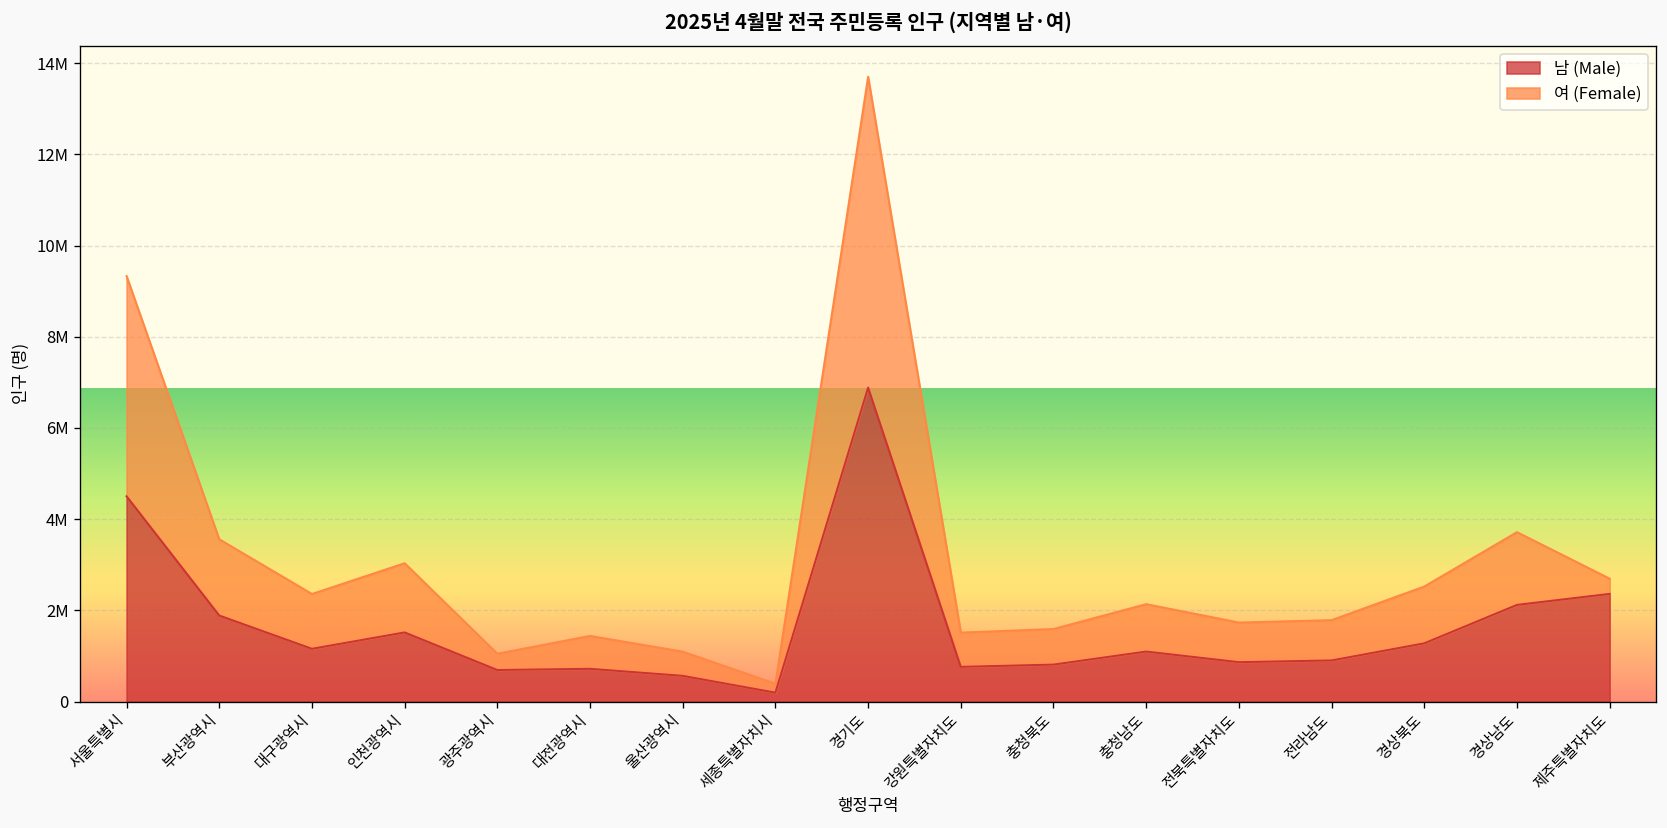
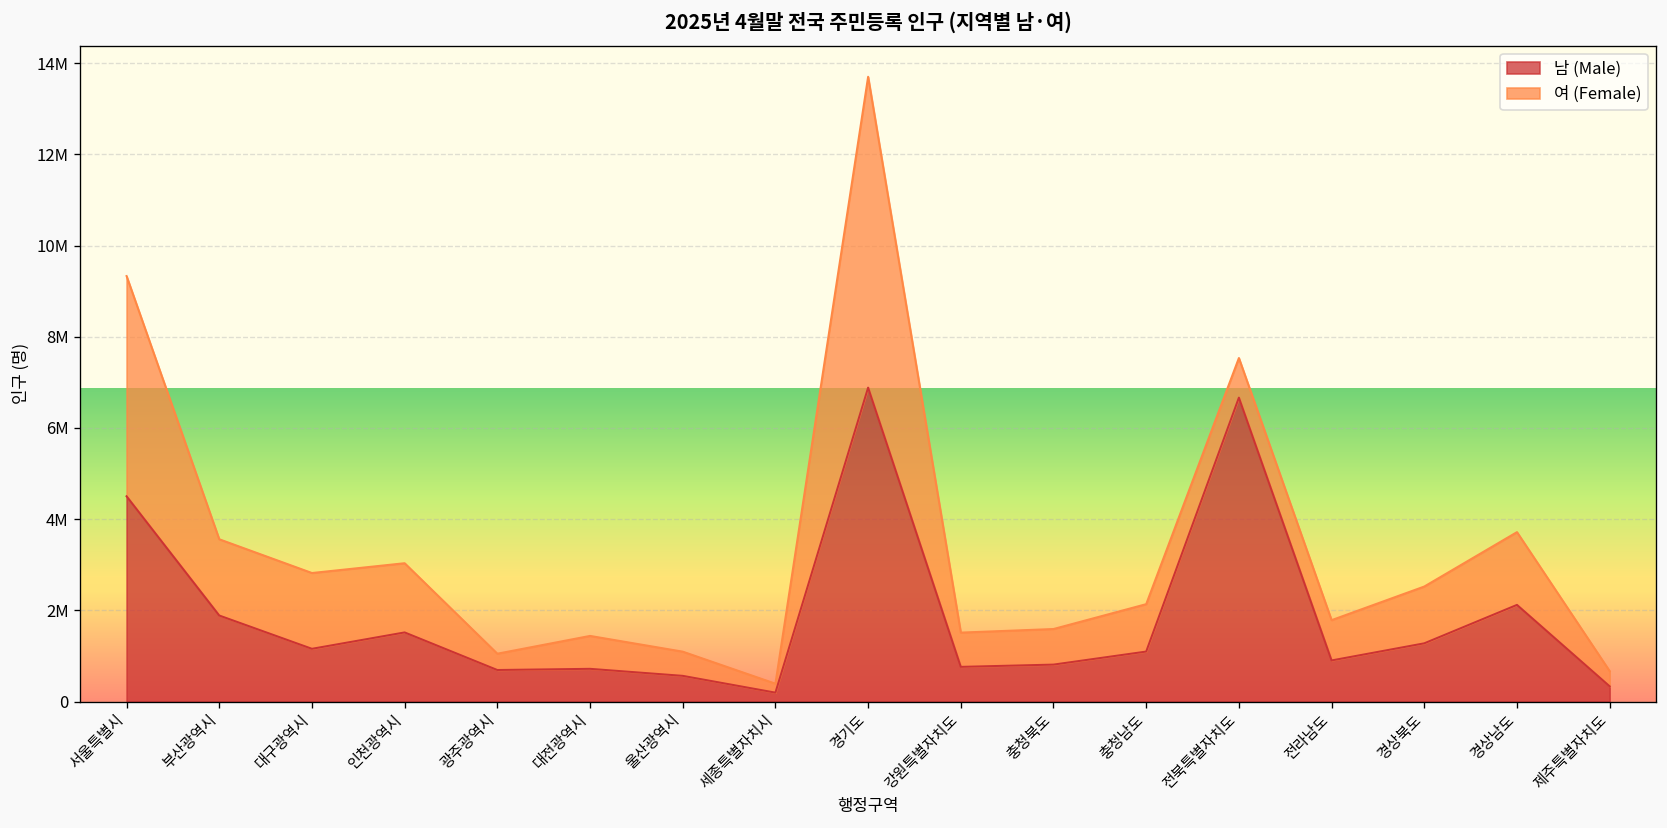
  {
    "남 (Male)": {
      "서울특별시": 4500000,
      "부산광역시": 1900000,
      "대구광역시": 1200000,
      "인천광역시": 1500000,
      "광주광역시": 700000,
      "대전광역시": 700000,
      "울산광역시": 600000,
      "세종특별자치시": 200000,
      "경기도": 6900000,
      "강원특별자치도": 800000,
      "충청북도": 800000,
      "충청남도": 1100000,
-     "전북특별자치도": 900000,
+     "전북특별자치도": 6700000,
      "전라남도": 900000,
      "경상북도": 1300000,
      "경상남도": 2100000,
-     "제주특별자치도": 2400000
+     "제주특별자치도": 300000
    },
    "여 (Female)": {
      "서울특별시": 4800000,
      "부산광역시": 1700000,
-     "대구광역시": 1200000,
+     "대구광역시": 1700000,
      "인천광역시": 1500000,
      "광주광역시": 400000,
      "대전광역시": 700000,
      "울산광역시": 500000,
      "세종특별자치시": 200000,
      "경기도": 6800000,
      "강원특별자치도": 800000,
      "충청북도": 800000,
      "충청남도": 1000000,
      "전북특별자치도": 900000,
      "전라남도": 900000,
      "경상북도": 1200000,
      "경상남도": 1600000,
      "제주특별자치도": 300000
    }
  }
